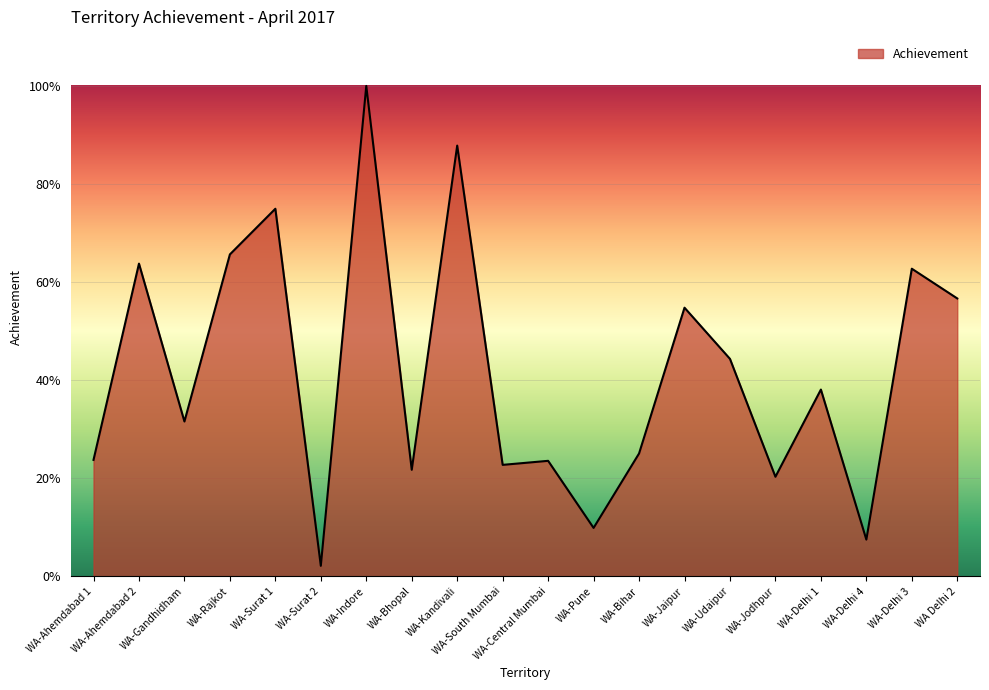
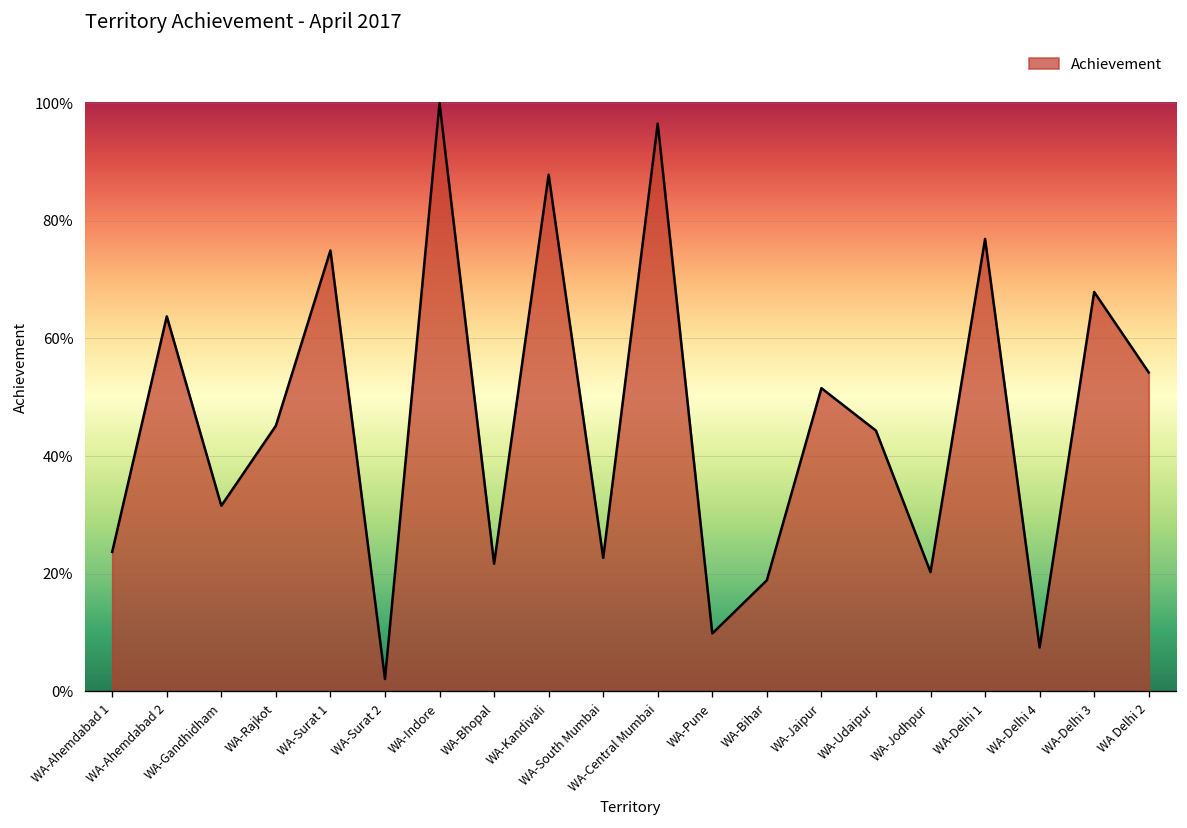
  {
    "WA-Ahemdabad 1": "24%",
    "WA-Ahemdabad 2": "64%",
    "WA-Gandhidham": "32%",
-   "WA-Rajkot": "66%",
+   "WA-Rajkot": "45%",
    "WA-Surat 1": "75%",
    "WA-Surat 2": "2%",
    "WA-Indore": "100%",
    "WA-Bhopal": "22%",
    "WA-Kandivali": "88%",
    "WA-South Mumbai": "23%",
-   "WA-Central Mumbai": "24%",
+   "WA-Central Mumbai": "97%",
    "WA-Pune": "10%",
-   "WA-Bihar": "25%",
-   "WA-Jaipur": "55%",
+   "WA-Bihar": "19%",
+   "WA-Jaipur": "52%",
    "WA-Udaipur": "44%",
    "WA-Jodhpur": "20%",
-   "WA-Delhi 1": "38%",
+   "WA-Delhi 1": "77%",
    "WA-Delhi 4": "7%",
-   "WA-Delhi 3": "63%",
-   "WA Delhi 2": "57%"
+   "WA-Delhi 3": "68%",
+   "WA Delhi 2": "54%"
  }
